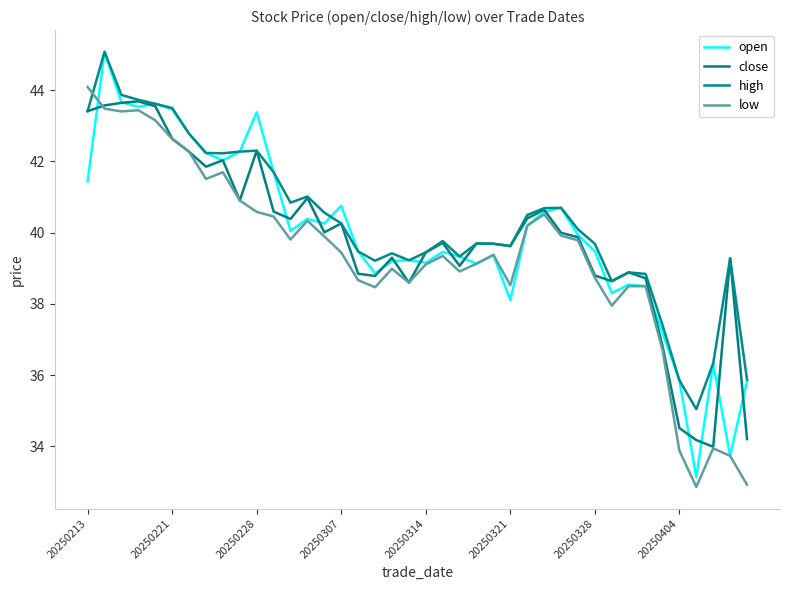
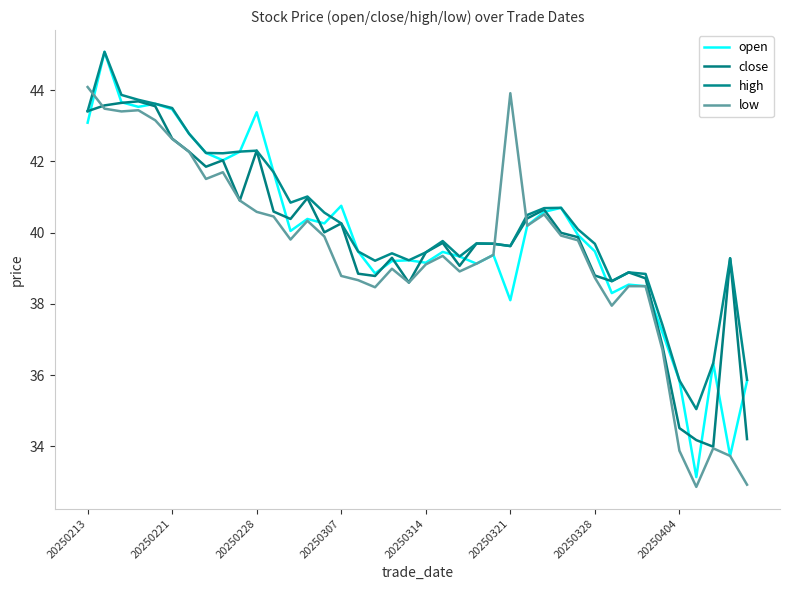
  {
    "open": {
-     "20250213": 41.4,
+     "20250213": 43.1,
      "20250228": 43.4,
      "20250307": 40.8,
      "20250321": 38.1,
      "20250328": 39.5
    },
    "low": {
      "20250213": 44.1,
      "20250228": 40.6,
-     "20250307": 39.4,
-     "20250321": 38.5,
+     "20250307": 38.8,
+     "20250321": 43.9,
      "20250404": 33.9
    }
  }
